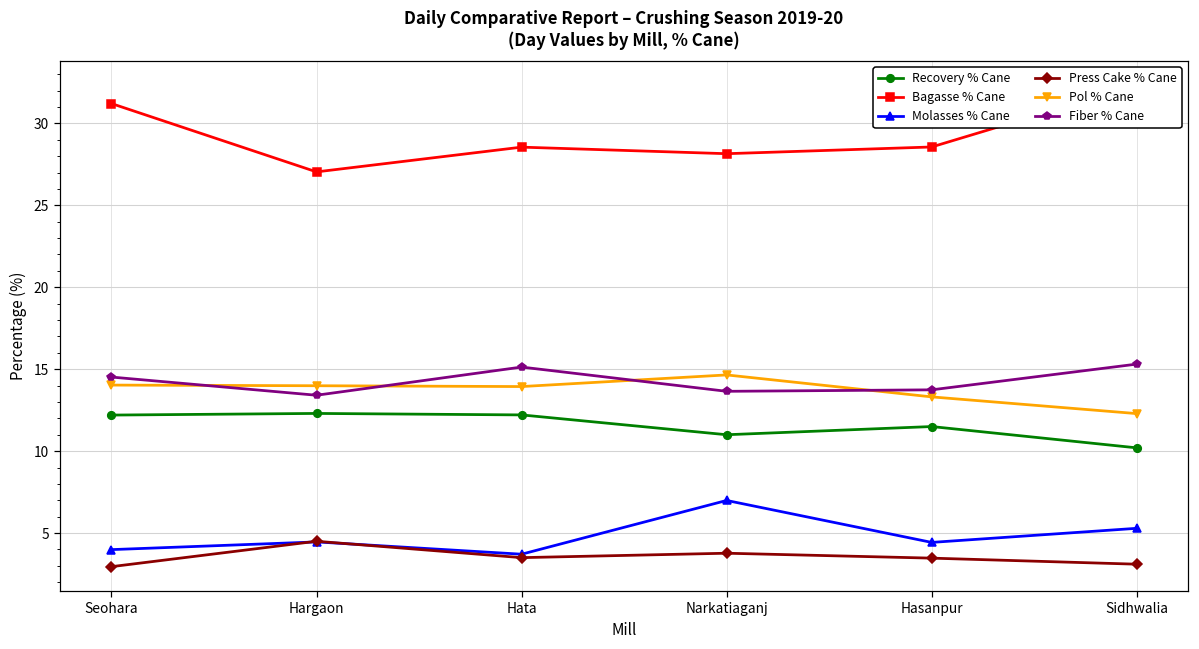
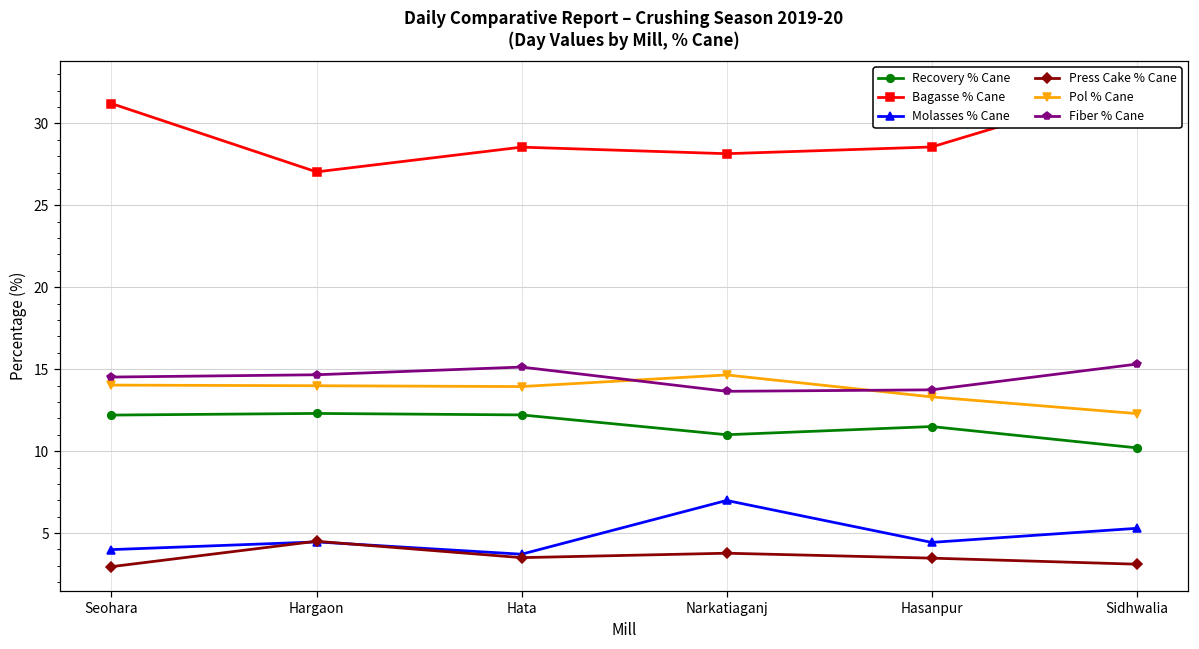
  {
    "Recovery % Cane": {
      "Seohara": 12.2,
      "Hargaon": 12.3,
      "Hata": 12.2,
      "Narkatiaganj": 11.0,
      "Hasanpur": 11.5,
      "Sidhwalia": 10.2
    },
    "Bagasse % Cane": {
      "Seohara": 31.2,
      "Hargaon": 27.0,
      "Hata": 28.6,
      "Narkatiaganj": 28.2,
      "Hasanpur": 28.6
    },
    "Molasses % Cane": {
      "Seohara": 4.0,
      "Hata": 3.7,
      "Narkatiaganj": 7.0,
      "Hasanpur": 4.4,
      "Sidhwalia": 5.3
    },
    "Press Cake % Cane": {
      "Seohara": 3.0,
      "Hata": 3.5,
      "Narkatiaganj": 3.8,
      "Hasanpur": 3.5,
      "Sidhwalia": 3.1
    },
    "Pol % Cane": {
      "Seohara": 14.0,
      "Hargaon": 14.0,
      "Hata": 13.9,
      "Narkatiaganj": 14.7,
      "Hasanpur": 13.3,
      "Sidhwalia": 12.3
    },
    "Fiber % Cane": {
      "Seohara": 14.5,
-     "Hargaon": 13.4,
+     "Hargaon": 14.7,
      "Hata": 15.1,
      "Narkatiaganj": 13.7,
      "Hasanpur": 13.7,
      "Sidhwalia": 15.3
    }
  }
